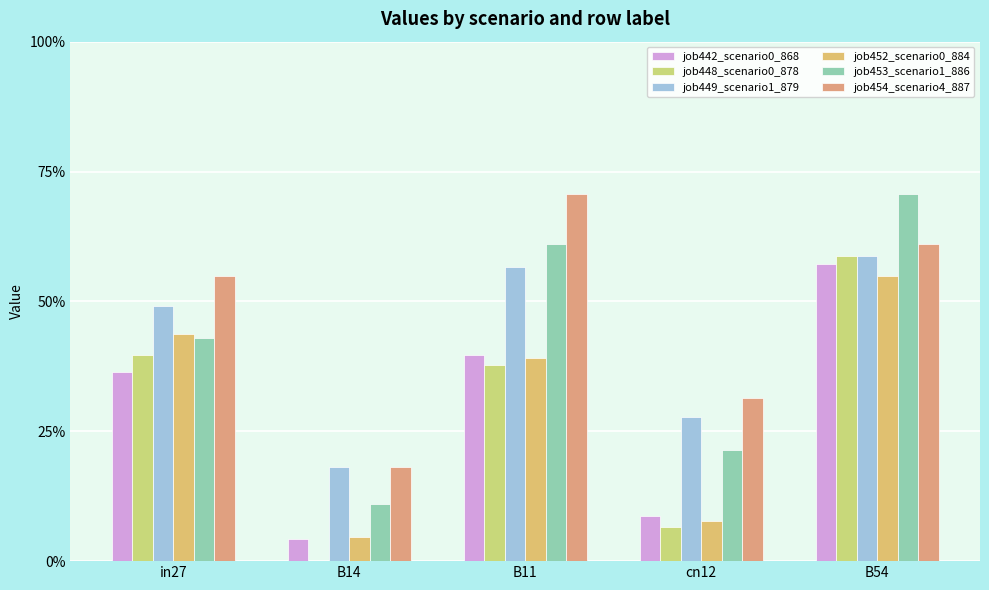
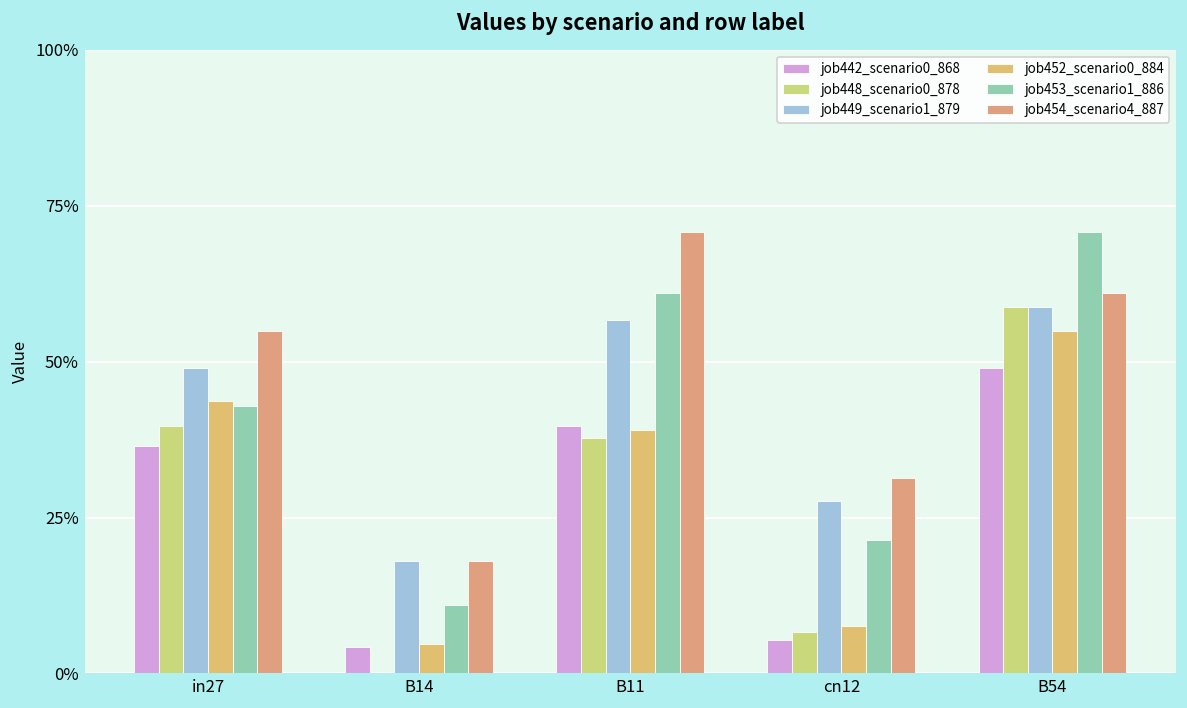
  {
    "job442_scenario0_868": {
      "in27": "36%",
      "B14": "4%",
      "B11": "40%",
-     "cn12": "9%",
-     "B54": "57%"
+     "cn12": "5%",
+     "B54": "49%"
    }
  }
